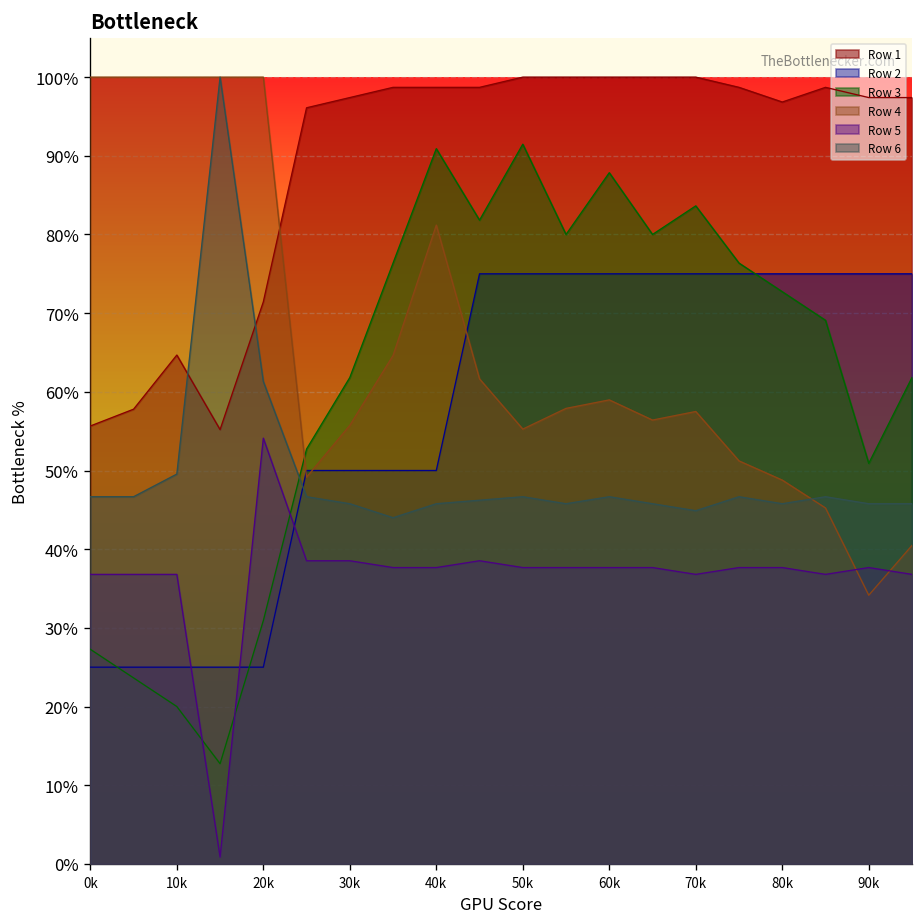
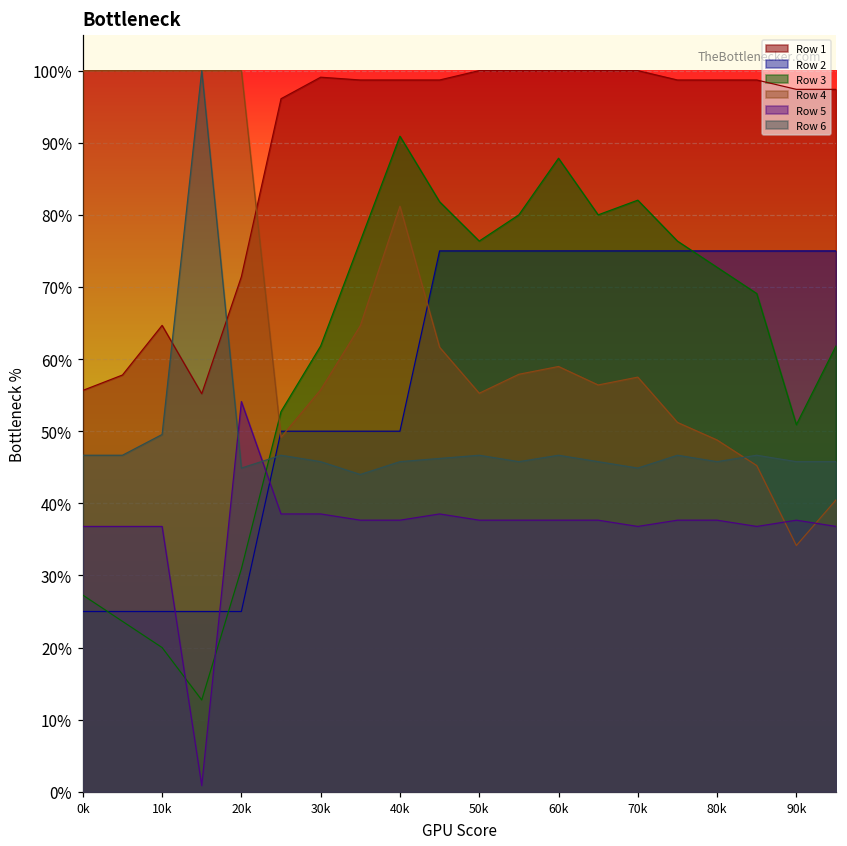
  {
    "Row 1": {
      "0k": "56%",
      "10k": "65%",
      "20k": "71%",
-     "30k": "97%",
+     "30k": "99%",
      "40k": "99%",
      "50k": "100%",
      "60k": "100%",
      "70k": "100%",
-     "80k": "97%"
+     "80k": "99%"
    },
    "Row 3": {
      "0k": "27%",
      "10k": "20%",
      "20k": "31%",
      "30k": "62%",
      "40k": "91%",
-     "50k": "91%",
+     "50k": "76%",
      "60k": "88%",
-     "70k": "84%",
+     "70k": "82%",
      "80k": "73%",
      "90k": "51%"
    },
    "Row 4": {
      "0k": "100%",
      "10k": "100%",
      "20k": "100%",
      "30k": "56%",
      "40k": "81%",
      "50k": "55%",
      "60k": "59%",
      "70k": "57%",
      "80k": "49%",
      "90k": "34%"
    },
    "Row 6": {
      "0k": "47%",
      "10k": "50%",
-     "20k": "61%",
+     "20k": "45%",
      "30k": "46%",
      "40k": "46%",
      "50k": "47%",
      "60k": "47%",
      "70k": "45%",
      "80k": "46%",
      "90k": "46%"
    }
  }
